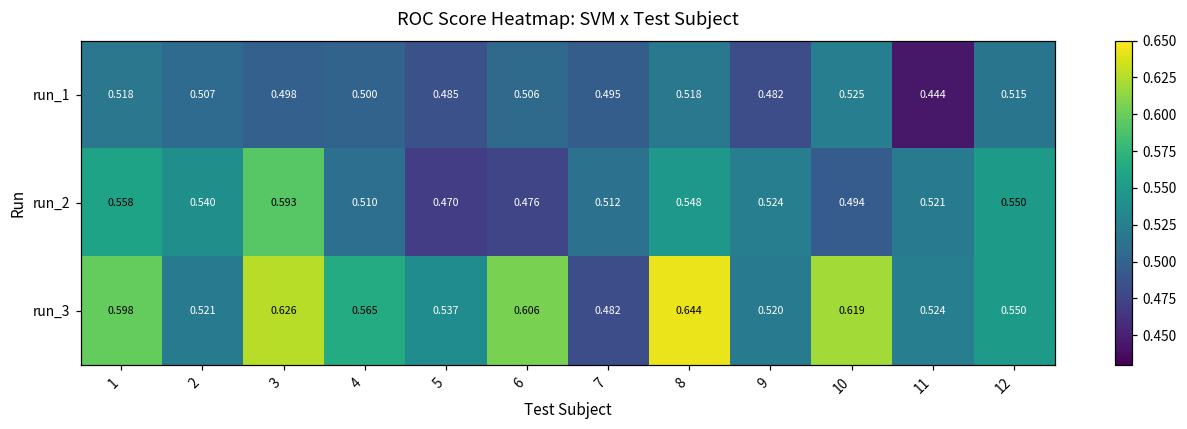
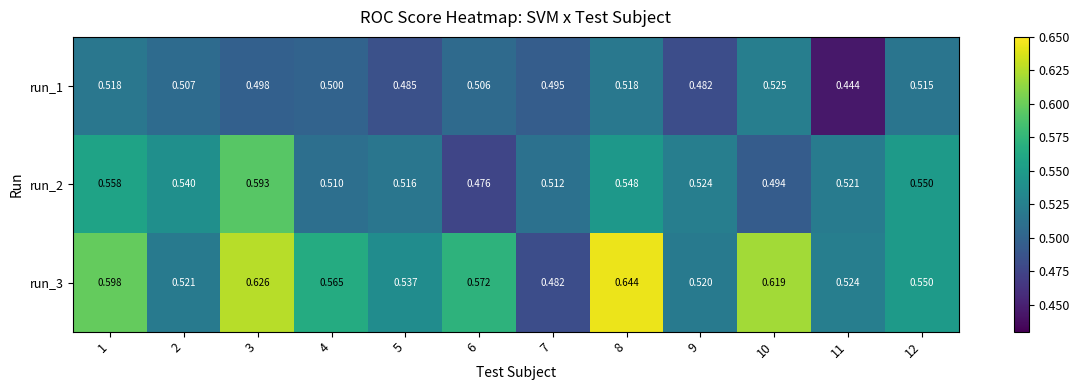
  {
    "run_1": {
      "1": 0.518,
      "2": 0.507,
      "3": 0.498,
      "4": 0.500,
      "5": 0.485,
      "6": 0.506,
      "7": 0.495,
      "8": 0.518,
      "9": 0.482,
      "10": 0.525,
      "11": 0.444,
      "12": 0.515
    },
    "run_2": {
      "1": 0.558,
      "2": 0.540,
      "3": 0.593,
      "4": 0.510,
-     "5": 0.470,
+     "5": 0.516,
      "6": 0.476,
      "7": 0.512,
      "8": 0.548,
      "9": 0.524,
      "10": 0.494,
      "11": 0.521,
      "12": 0.550
    },
    "run_3": {
      "1": 0.598,
      "2": 0.521,
      "3": 0.626,
      "4": 0.565,
      "5": 0.537,
-     "6": 0.606,
+     "6": 0.572,
      "7": 0.482,
      "8": 0.644,
      "9": 0.520,
      "10": 0.619,
      "11": 0.524,
      "12": 0.550
    }
  }
